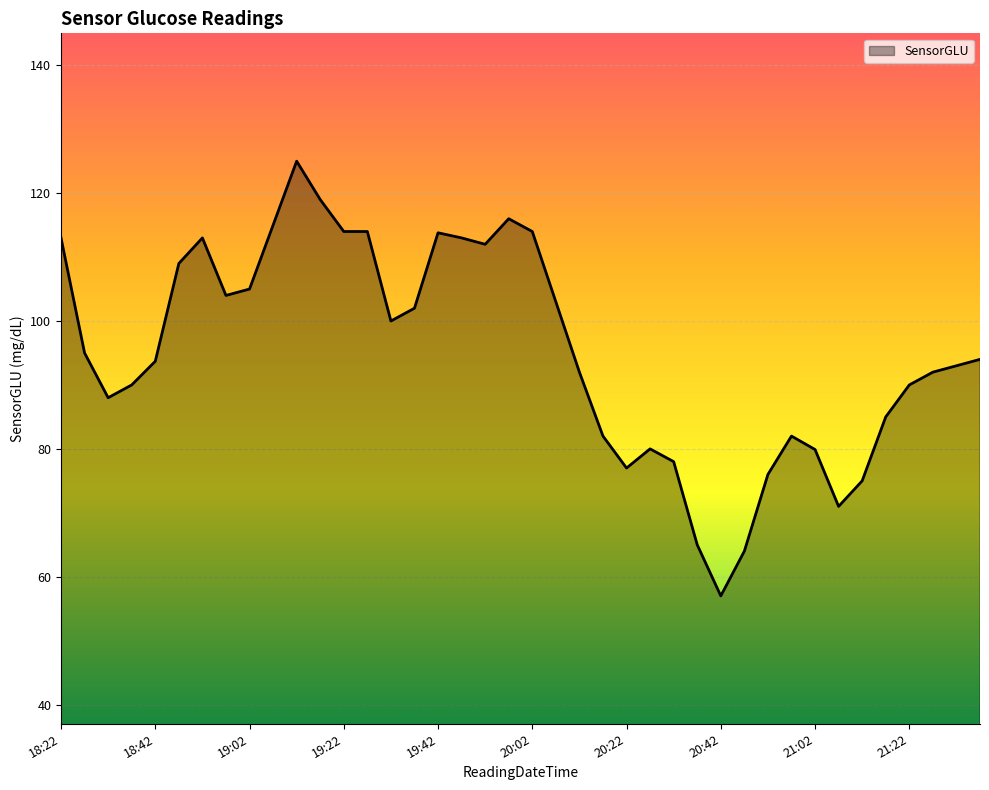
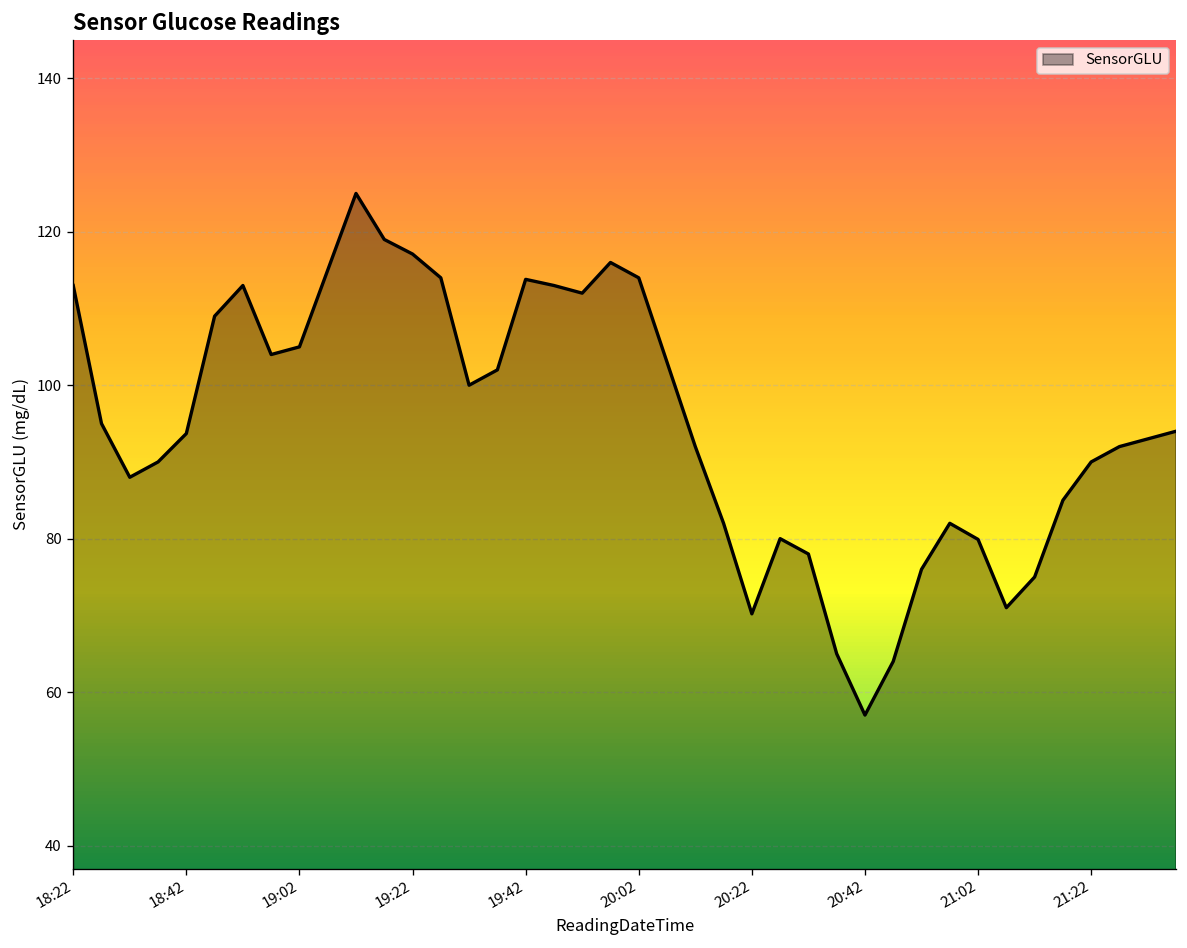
  {
    "18:22": 113,
    "18:42": 94,
    "19:02": 105,
-   "19:22": 114,
+   "19:22": 117,
    "19:42": 114,
    "20:02": 114,
-   "20:22": 77,
+   "20:22": 70,
    "20:42": 57,
    "21:02": 80,
    "21:22": 90
  }
